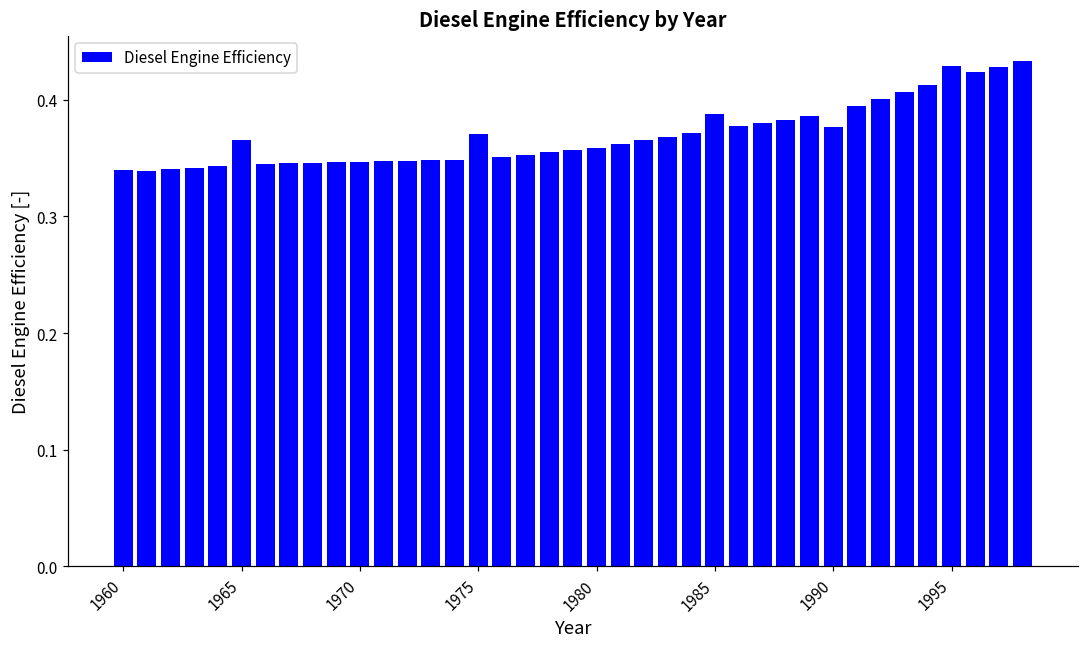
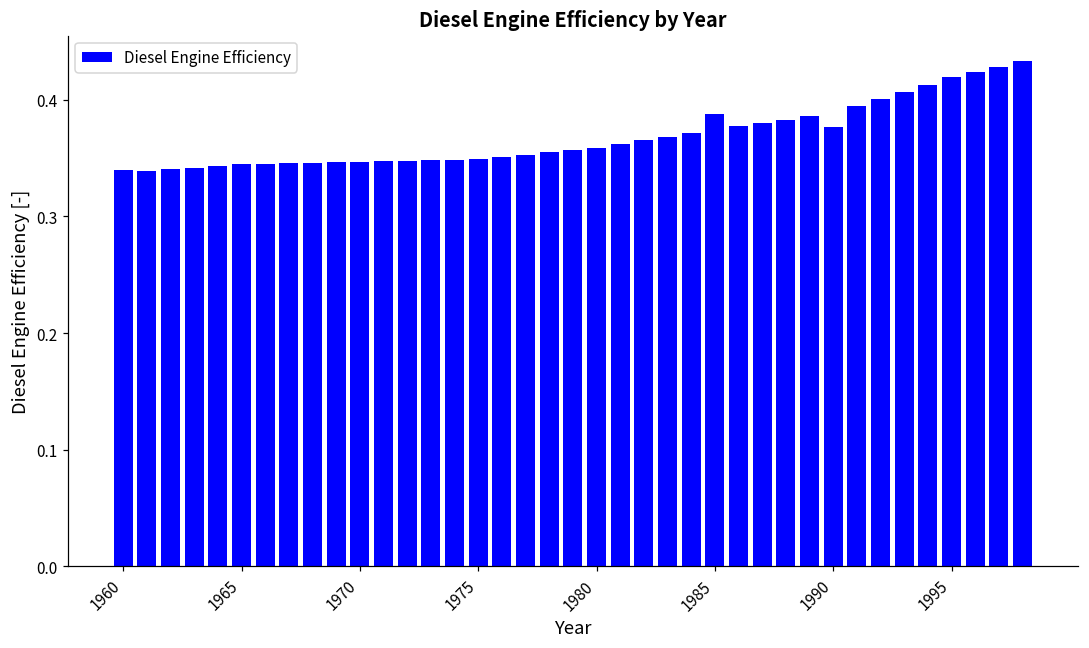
  {
    "1960": 0.339,
-   "1965": 0.366,
+   "1965": 0.345,
    "1970": 0.347,
-   "1975": 0.371,
+   "1975": 0.349,
    "1980": 0.359,
    "1985": 0.388,
    "1990": 0.377,
-   "1995": 0.429
+   "1995": 0.419
  }
